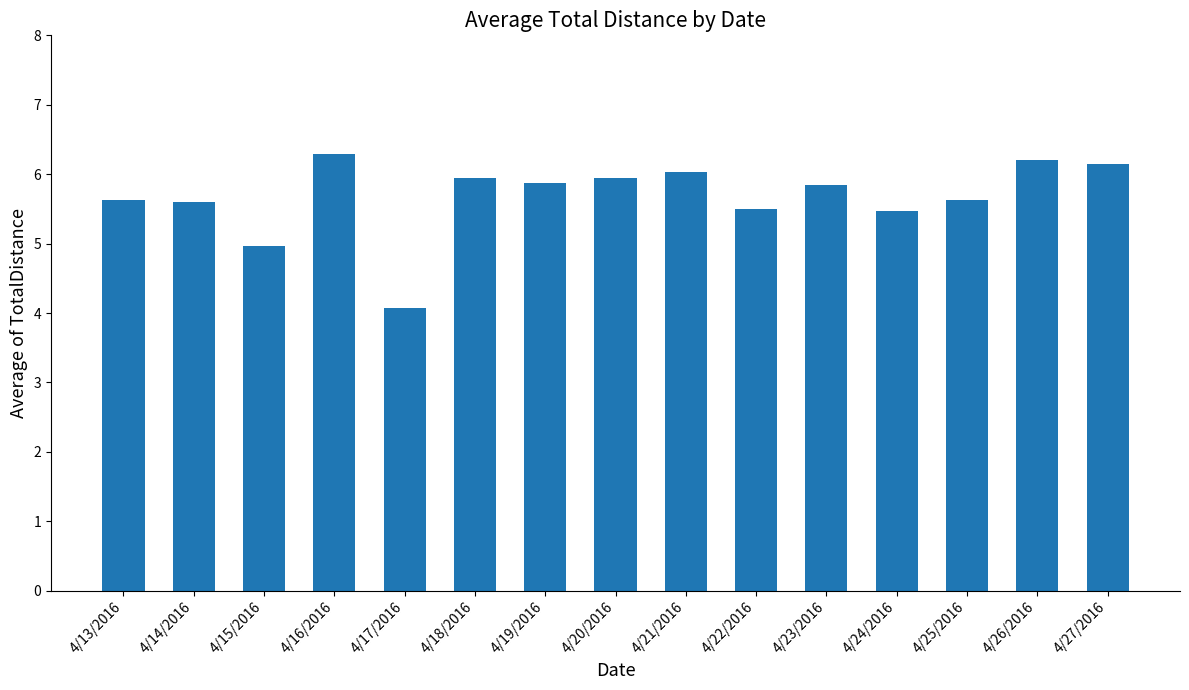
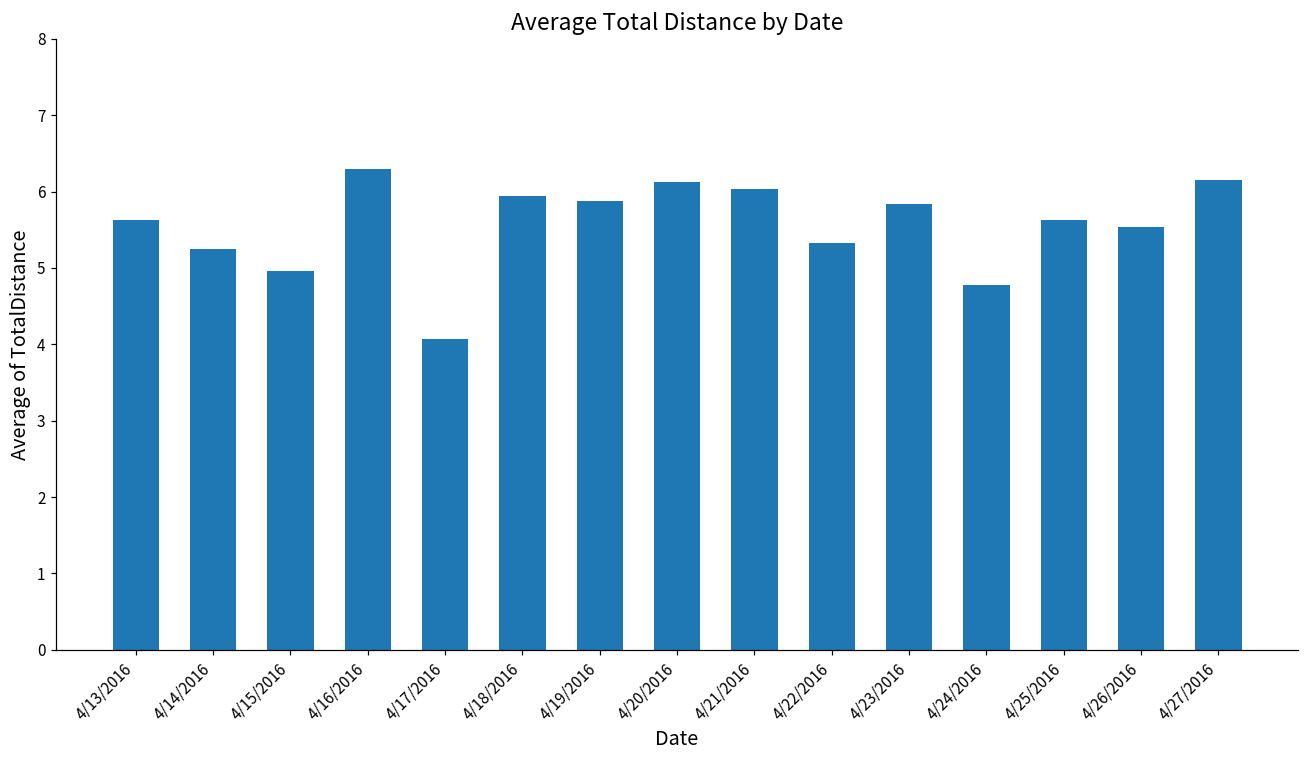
  {
    "4/13/2016": 5.6,
-   "4/14/2016": 5.6,
+   "4/14/2016": 5.3,
    "4/15/2016": 5.0,
    "4/16/2016": 6.3,
    "4/17/2016": 4.1,
    "4/18/2016": 5.9,
    "4/19/2016": 5.9,
-   "4/20/2016": 6.0,
+   "4/20/2016": 6.1,
    "4/21/2016": 6.0,
-   "4/22/2016": 5.5,
+   "4/22/2016": 5.3,
    "4/23/2016": 5.8,
-   "4/24/2016": 5.5,
+   "4/24/2016": 4.8,
    "4/25/2016": 5.6,
-   "4/26/2016": 6.2,
+   "4/26/2016": 5.5,
    "4/27/2016": 6.1
  }
